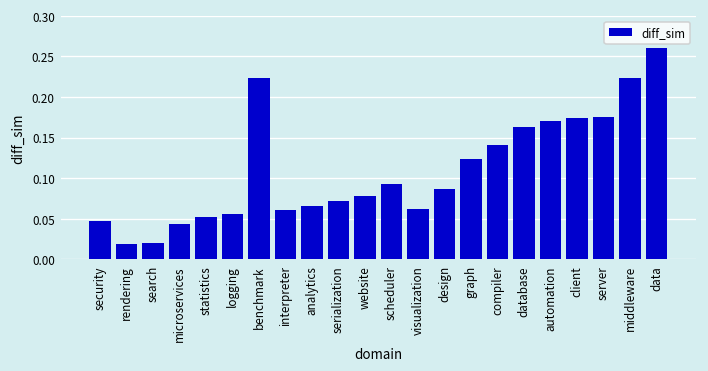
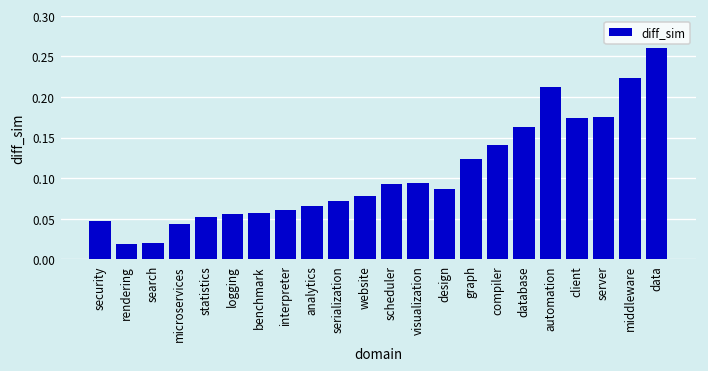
  {
    "security": 0.05,
    "rendering": 0.02,
    "search": 0.02,
    "microservices": 0.04,
    "statistics": 0.05,
    "logging": 0.06,
-   "benchmark": 0.22,
+   "benchmark": 0.06,
    "interpreter": 0.06,
    "analytics": 0.07,
    "serialization": 0.07,
    "website": 0.08,
    "scheduler": 0.09,
-   "visualization": 0.06,
+   "visualization": 0.09,
    "design": 0.09,
    "graph": 0.12,
    "compiler": 0.14,
    "database": 0.16,
-   "automation": 0.17,
+   "automation": 0.21,
    "client": 0.17,
    "server": 0.17,
    "middleware": 0.22,
    "data": 0.26
  }
